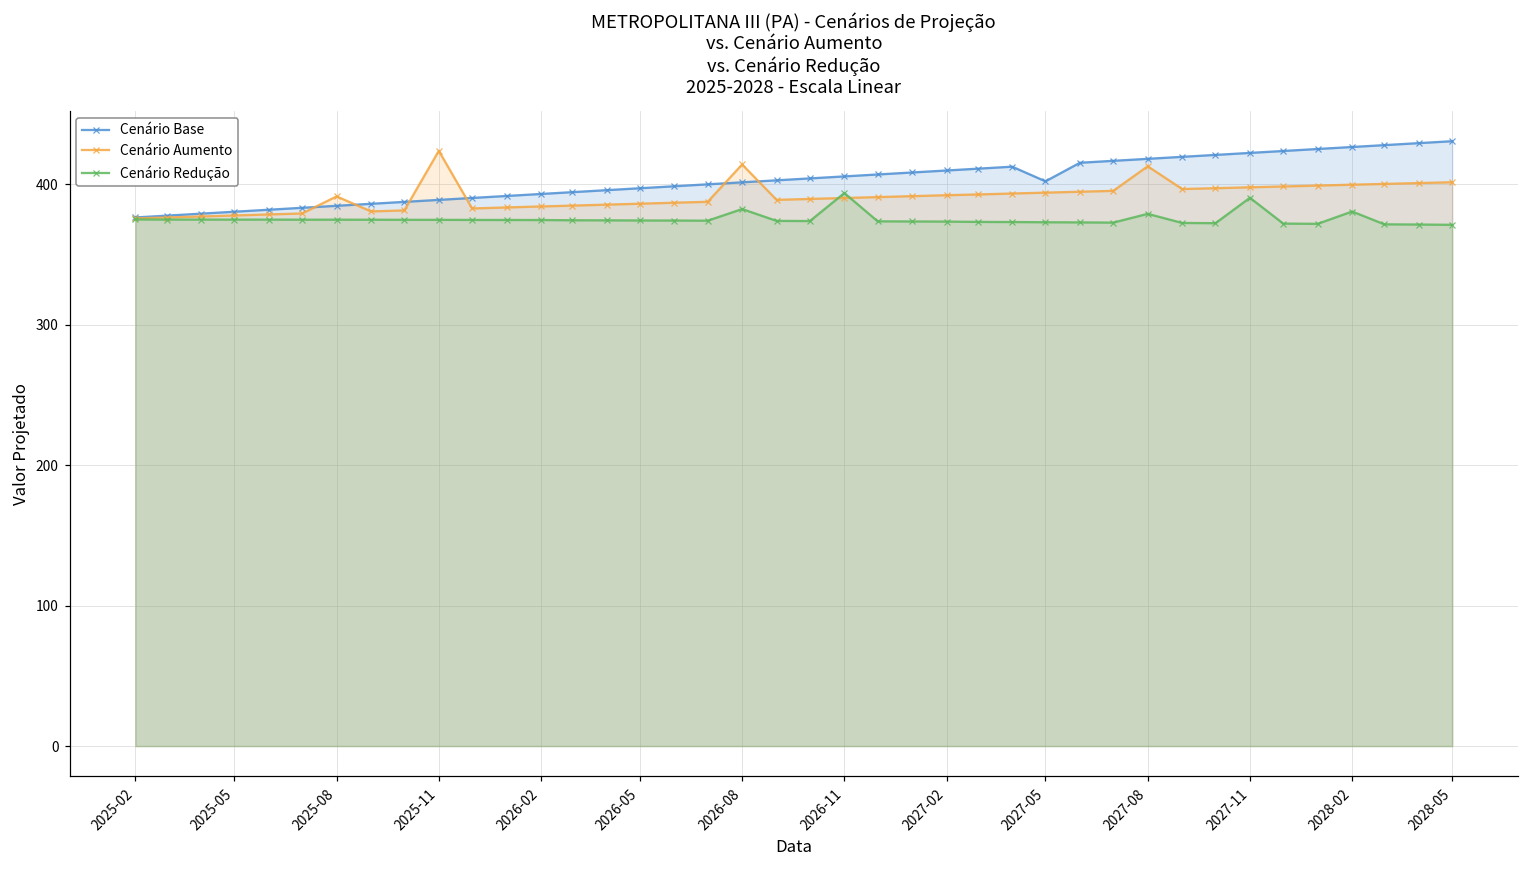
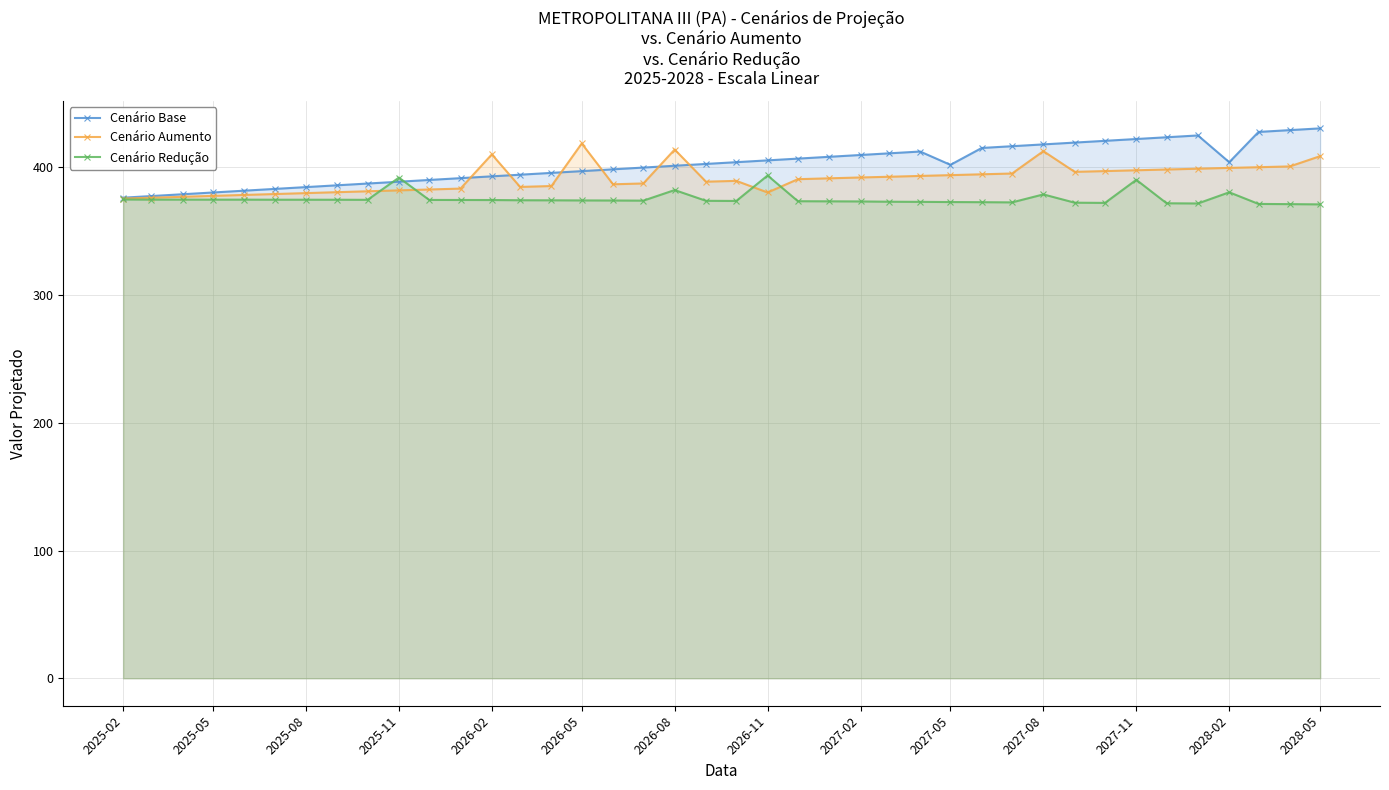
  {
    "Cenário Base": {
      "2025-05": 380,
      "2025-08": 385,
      "2025-11": 389,
      "2026-02": 393,
      "2026-05": 397,
      "2026-08": 401,
      "2026-11": 406,
      "2027-02": 410,
      "2027-05": 402,
      "2027-08": 418,
      "2027-11": 422,
-     "2028-02": 426,
+     "2028-02": 404,
      "2028-05": 431
    },
    "Cenário Aumento": {
      "2025-05": 378,
-     "2025-08": 391,
-     "2025-11": 424,
-     "2026-02": 384,
-     "2026-05": 386,
+     "2025-08": 380,
+     "2025-11": 382,
+     "2026-02": 410,
+     "2026-05": 419,
      "2026-08": 414,
-     "2026-11": 390,
+     "2026-11": 380,
      "2027-02": 392,
      "2027-05": 394,
      "2027-08": 413,
      "2027-11": 398,
      "2028-02": 400,
-     "2028-05": 401
+     "2028-05": 409
    },
    "Cenário Redução": {
      "2025-05": 375,
      "2025-08": 375,
-     "2025-11": 375,
+     "2025-11": 392,
      "2026-02": 374,
      "2026-05": 374,
      "2026-08": 382,
      "2026-11": 394,
      "2027-02": 373,
      "2027-05": 373,
      "2027-08": 379,
      "2027-11": 390,
      "2028-02": 381,
      "2028-05": 371
    }
  }
